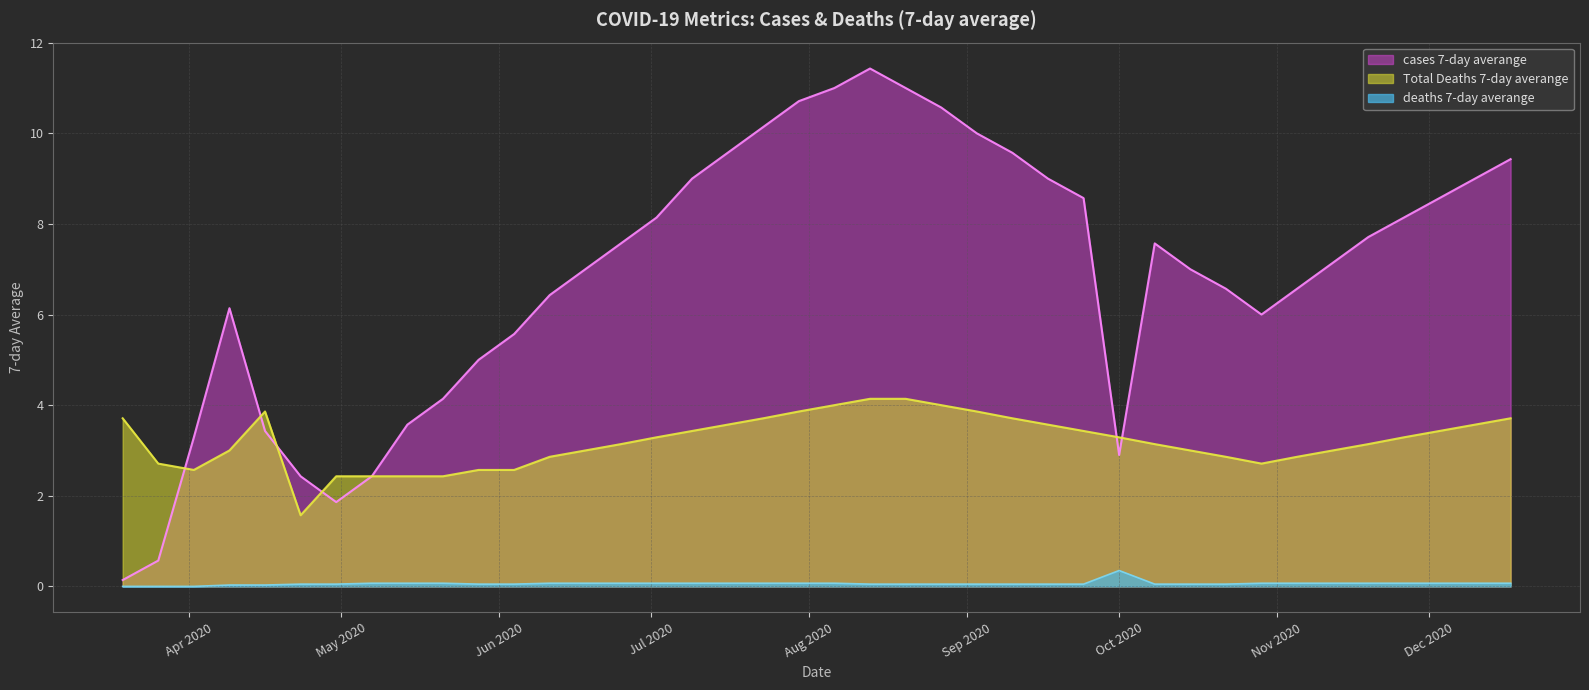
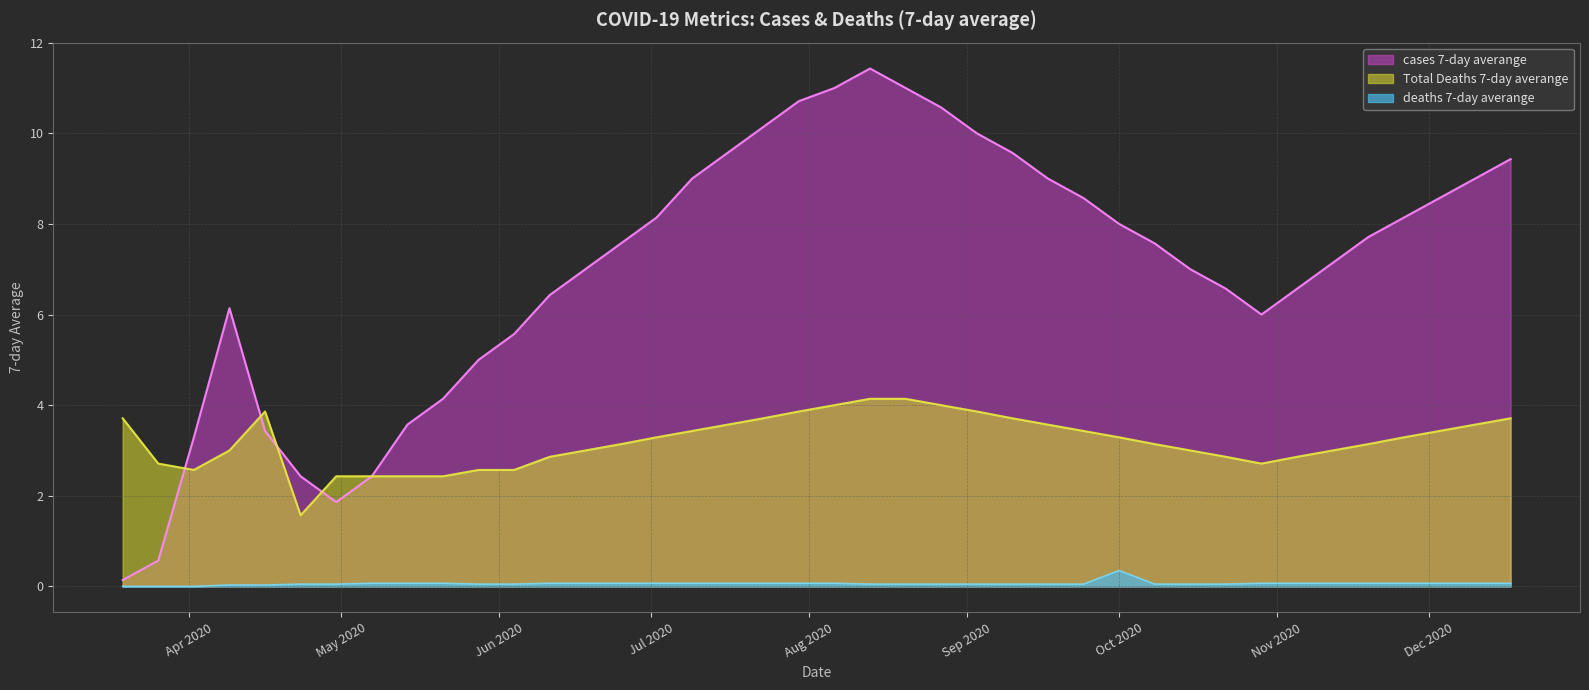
  {
    "cases 7-day averange": {
-     "Oct 2020": 2.9
+     "Oct 2020": 8.0
    },
    "Total Deaths 7-day averange": {
      "Oct 2020": 3.3
    },
    "deaths 7-day averange": {
      "Oct 2020": 0.4
    }
  }
